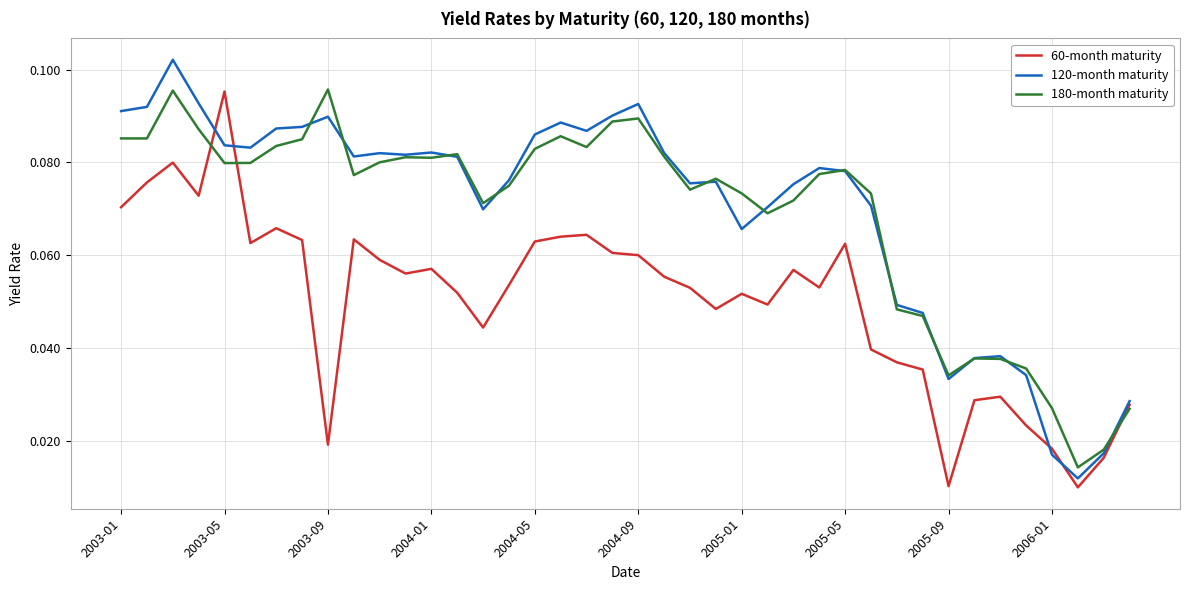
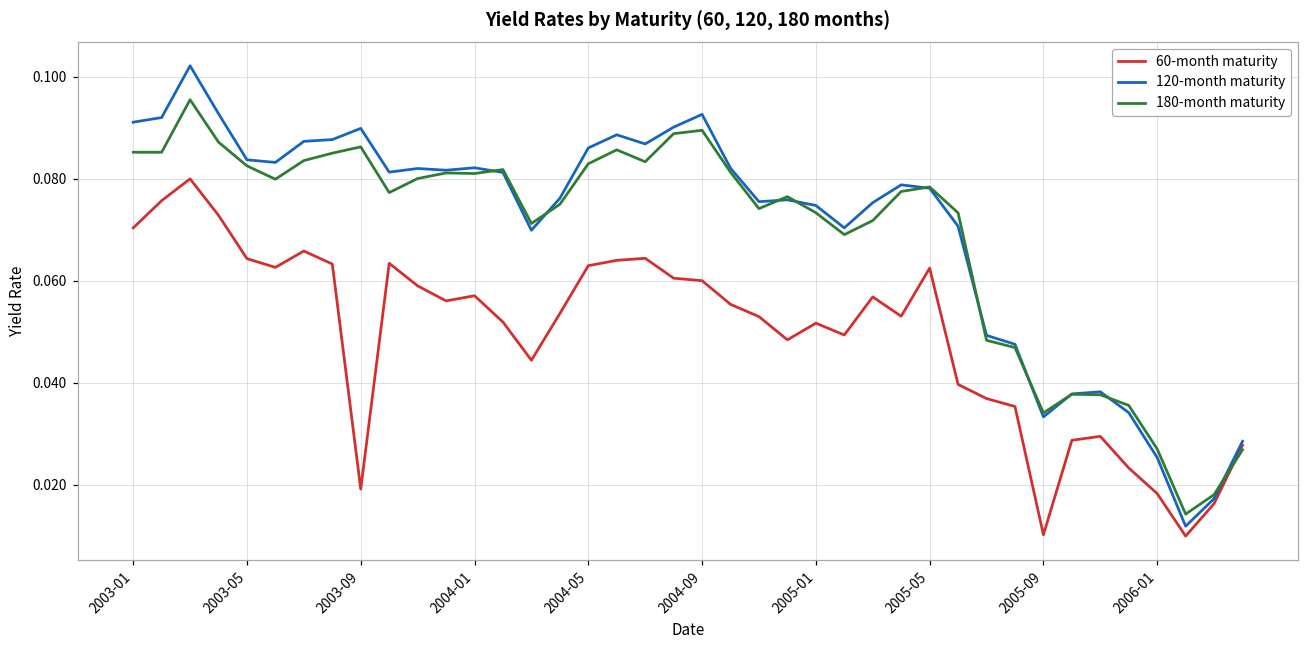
  {
    "60-month maturity": {
      "2003-01": 0.070,
-     "2003-05": 0.095,
+     "2003-05": 0.064,
      "2003-09": 0.019,
      "2004-01": 0.057,
      "2004-05": 0.063,
      "2004-09": 0.060,
      "2005-01": 0.052,
      "2005-05": 0.062,
      "2005-09": 0.010,
      "2006-01": 0.018
    },
    "120-month maturity": {
      "2003-01": 0.091,
      "2003-05": 0.084,
      "2003-09": 0.090,
      "2004-01": 0.082,
      "2004-05": 0.086,
      "2004-09": 0.093,
-     "2005-01": 0.066,
+     "2005-01": 0.075,
      "2005-09": 0.033,
-     "2006-01": 0.017
+     "2006-01": 0.025
    },
    "180-month maturity": {
      "2003-01": 0.085,
-     "2003-05": 0.080,
-     "2003-09": 0.096,
+     "2003-05": 0.082,
+     "2003-09": 0.086,
      "2004-01": 0.081,
      "2004-05": 0.083,
      "2004-09": 0.089,
      "2005-01": 0.073,
      "2005-09": 0.034,
      "2006-01": 0.027
    }
  }
